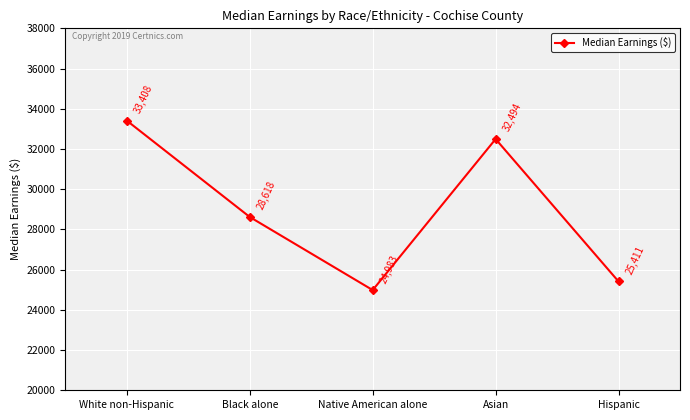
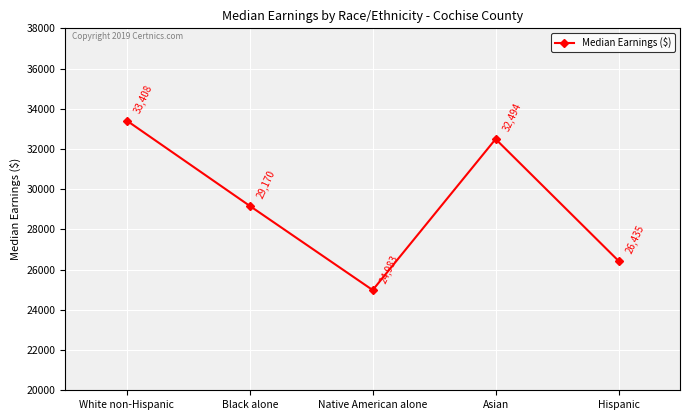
  {
    "White non-Hispanic": "33,408",
-   "Black alone": "28,618",
+   "Black alone": "29,170",
    "Native American alone": "24,983",
    "Asian": "32,494",
-   "Hispanic": "25,411"
+   "Hispanic": "26,435"
  }
